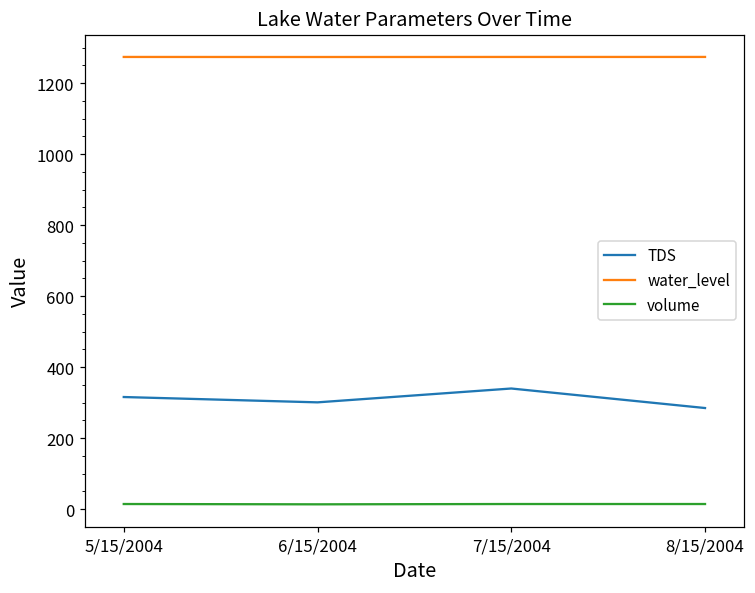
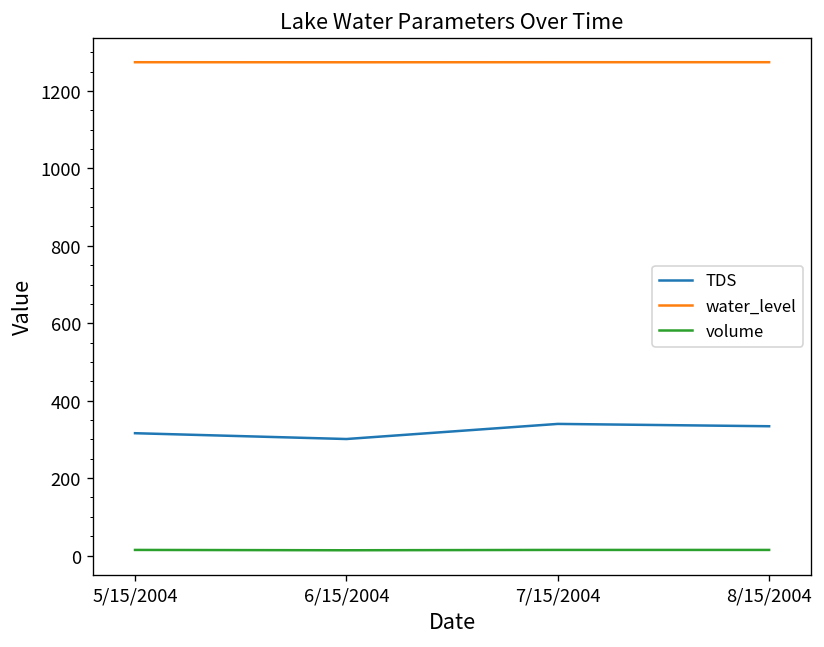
  {
    "TDS": {
      "5/15/2004": 320,
      "6/15/2004": 300,
      "7/15/2004": 340,
-     "8/15/2004": 290
+     "8/15/2004": 330
    },
    "water_level": {
      "5/15/2004": 1270,
      "6/15/2004": 1270,
      "7/15/2004": 1270,
      "8/15/2004": 1270
    },
    "volume": {
      "5/15/2004": 10,
      "6/15/2004": 10,
      "7/15/2004": 10,
      "8/15/2004": 10
    }
  }
